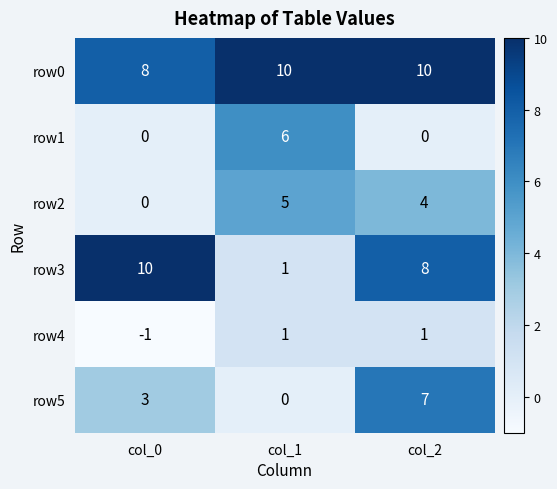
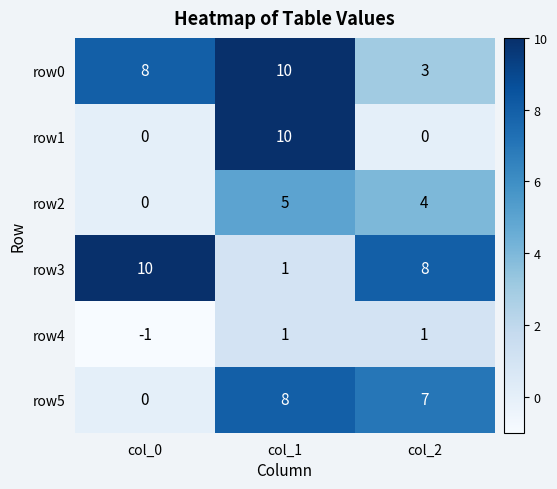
  {
    "row0": {
      "col_0": 8,
      "col_1": 10,
-     "col_2": 10
+     "col_2": 3
    },
    "row1": {
      "col_0": 0,
-     "col_1": 6,
+     "col_1": 10,
      "col_2": 0
    },
    "row2": {
      "col_0": 0,
      "col_1": 5,
      "col_2": 4
    },
    "row3": {
      "col_0": 10,
      "col_1": 1,
      "col_2": 8
    },
    "row4": {
      "col_0": -1,
      "col_1": 1,
      "col_2": 1
    },
    "row5": {
-     "col_0": 3,
-     "col_1": 0,
+     "col_0": 0,
+     "col_1": 8,
      "col_2": 7
    }
  }
